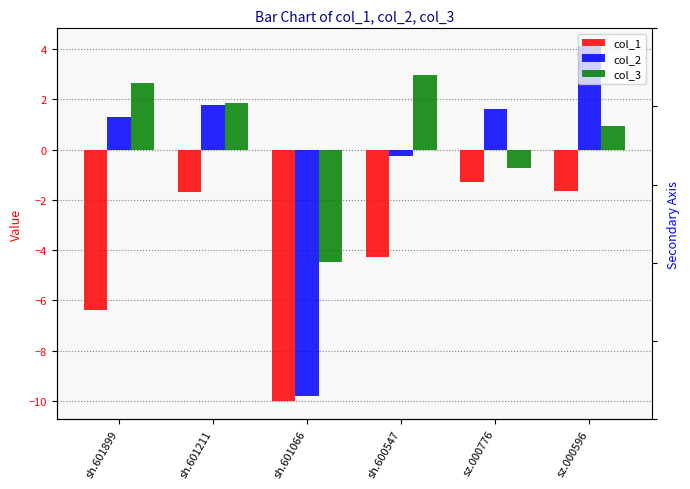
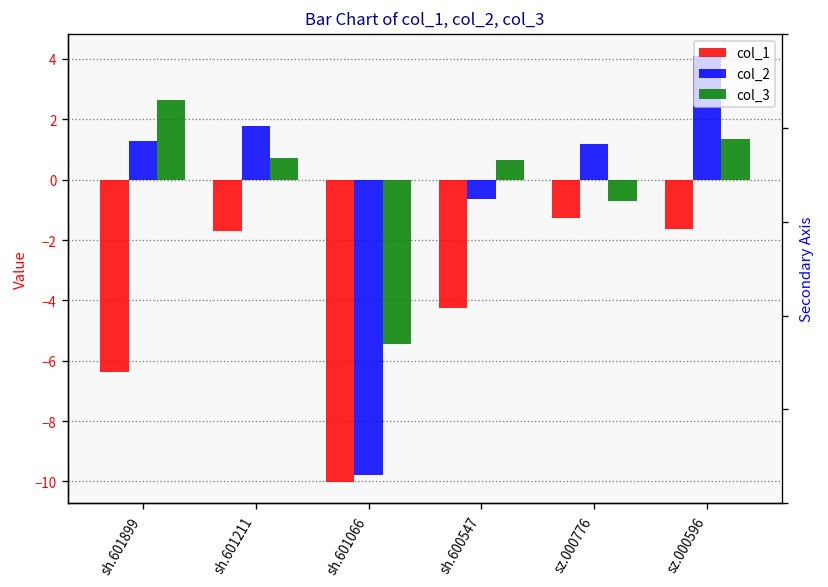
  {
    "col_1": {
      "sh.601899": -6.4,
      "sh.601211": -1.7,
      "sh.601066": -10.0,
      "sh.600547": -4.3,
      "sz.000776": -1.3,
      "sz.000596": -1.6
    },
    "col_2": {
      "sh.601899": 1.3,
      "sh.601211": 1.8,
      "sh.601066": -9.8,
-     "sh.600547": -0.2,
-     "sz.000776": 1.6
+     "sh.600547": -0.6,
+     "sz.000776": 1.2
    },
    "col_3": {
      "sh.601899": 2.7,
-     "sh.601211": 1.8,
-     "sh.601066": -4.5,
-     "sh.600547": 3.0,
+     "sh.601211": 0.7,
+     "sh.601066": -5.4,
+     "sh.600547": 0.7,
      "sz.000776": -0.7,
-     "sz.000596": 0.9
+     "sz.000596": 1.4
    }
  }
